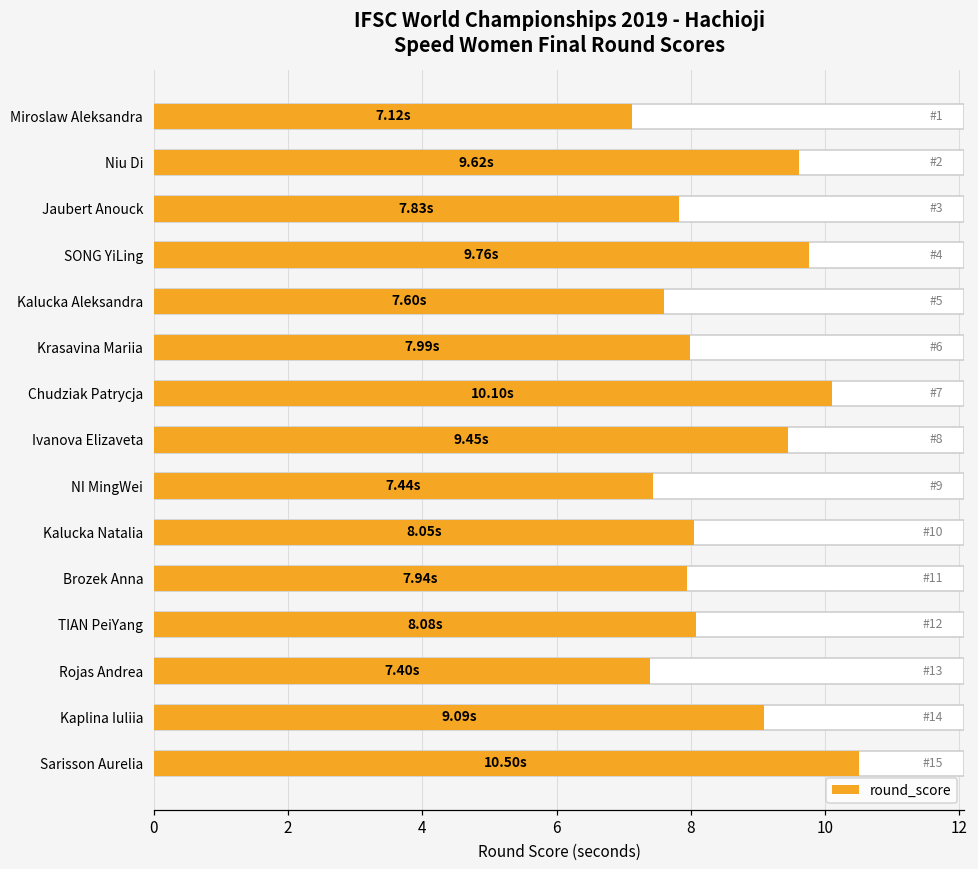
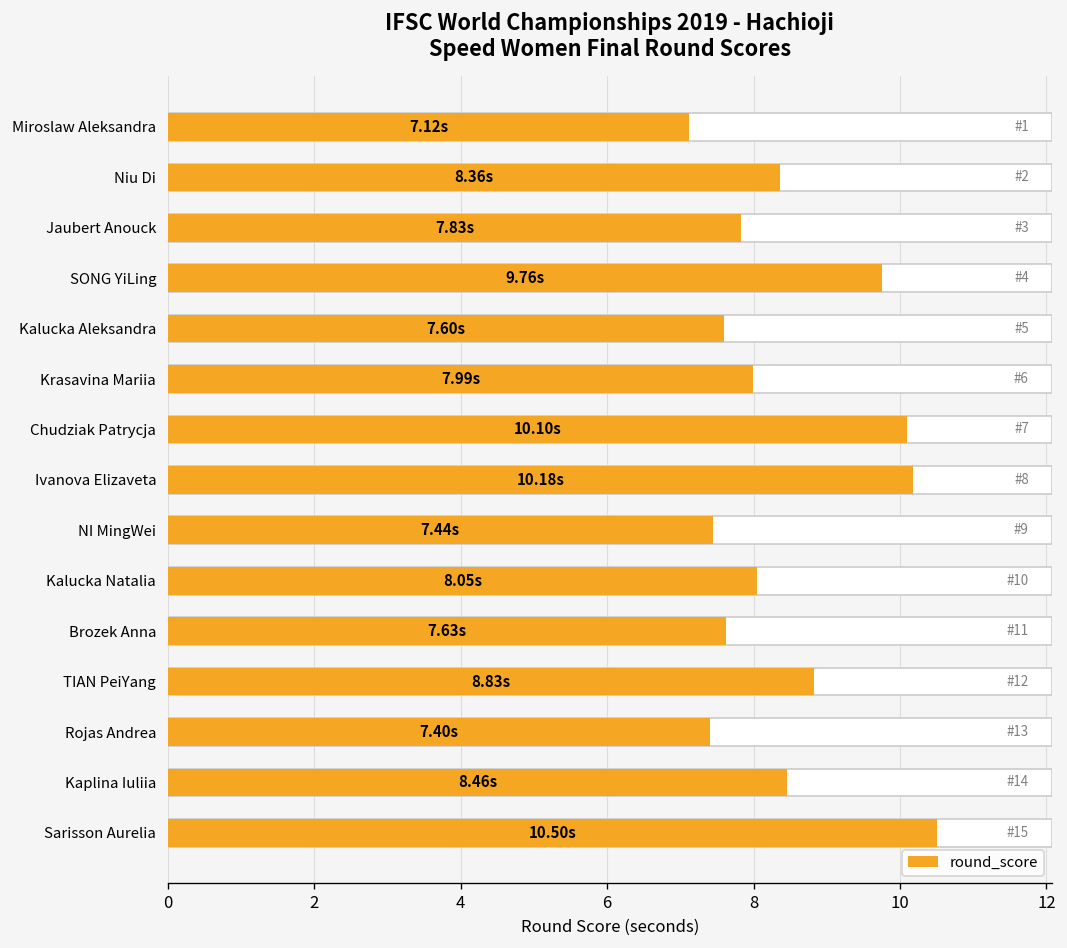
  {
    "round_score": {
-     "Niu Di": "9.62s",
-     "Ivanova Elizaveta": "9.45s",
-     "Brozek Anna": "7.94s",
-     "TIAN PeiYang": "8.08s",
-     "Kaplina Iuliia": "9.09s"
+     "Niu Di": "8.36s",
+     "Ivanova Elizaveta": "10.18s",
+     "Brozek Anna": "7.63s",
+     "TIAN PeiYang": "8.83s",
+     "Kaplina Iuliia": "8.46s"
    }
  }
